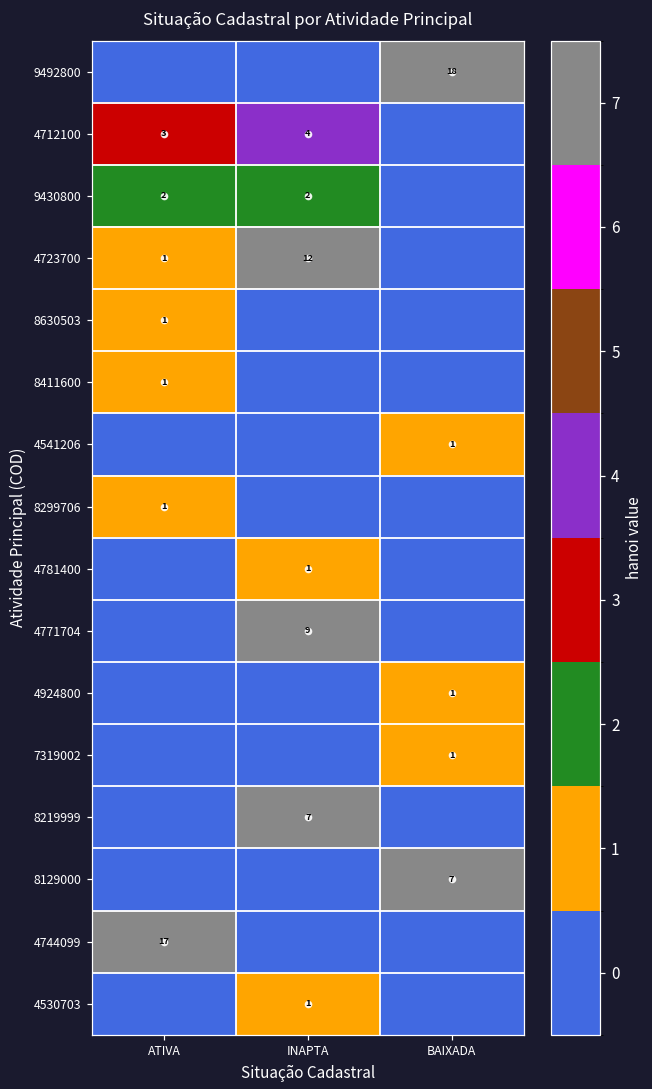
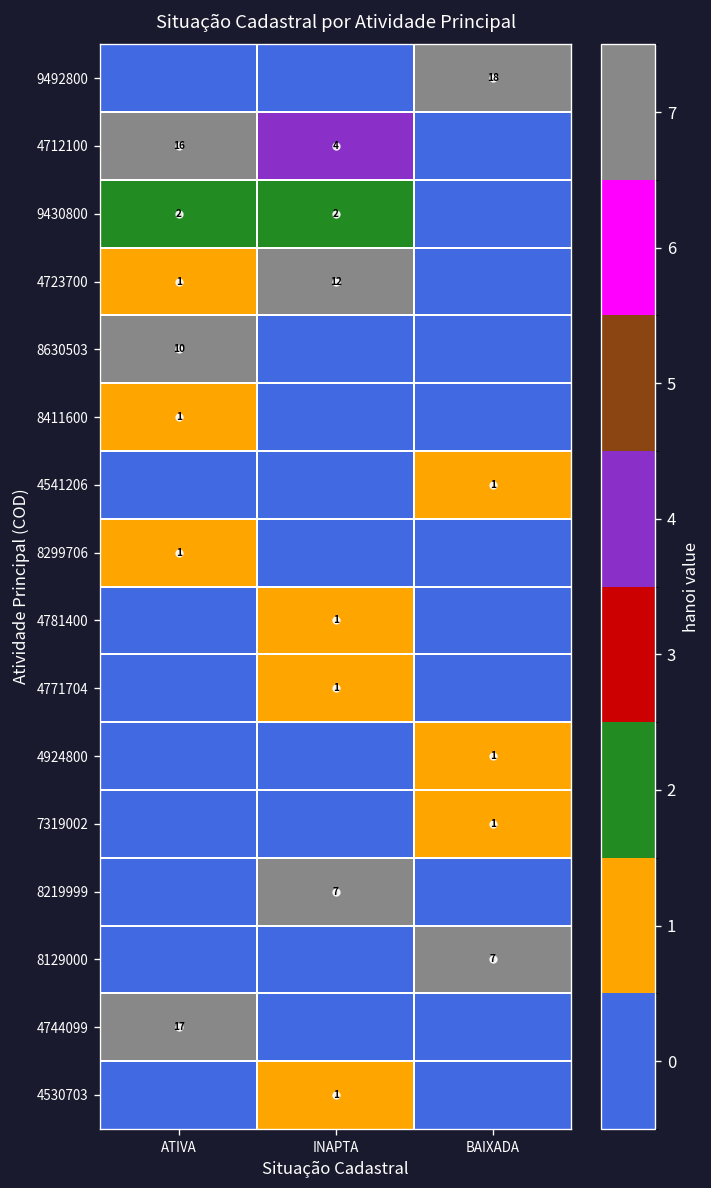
  {
    "4712100": {
-     "ATIVA": 3
+     "ATIVA": 16
    },
    "8630503": {
-     "ATIVA": 1
+     "ATIVA": 10
    },
    "4771704": {
-     "INAPTA": 9
+     "INAPTA": 1
    }
  }
